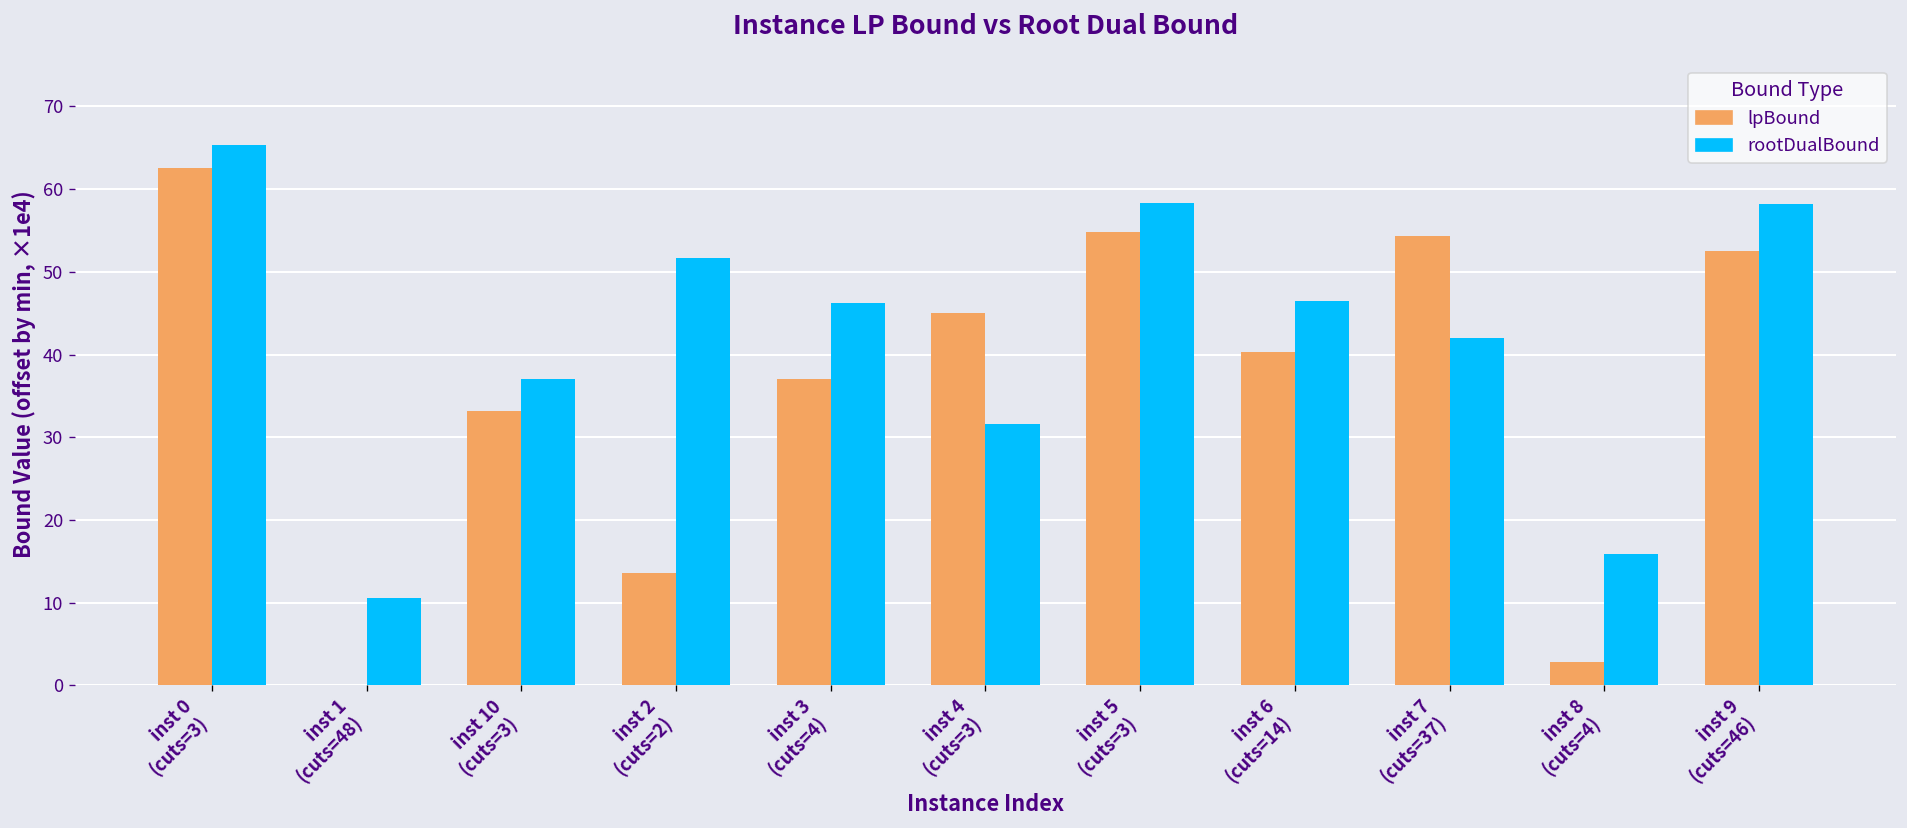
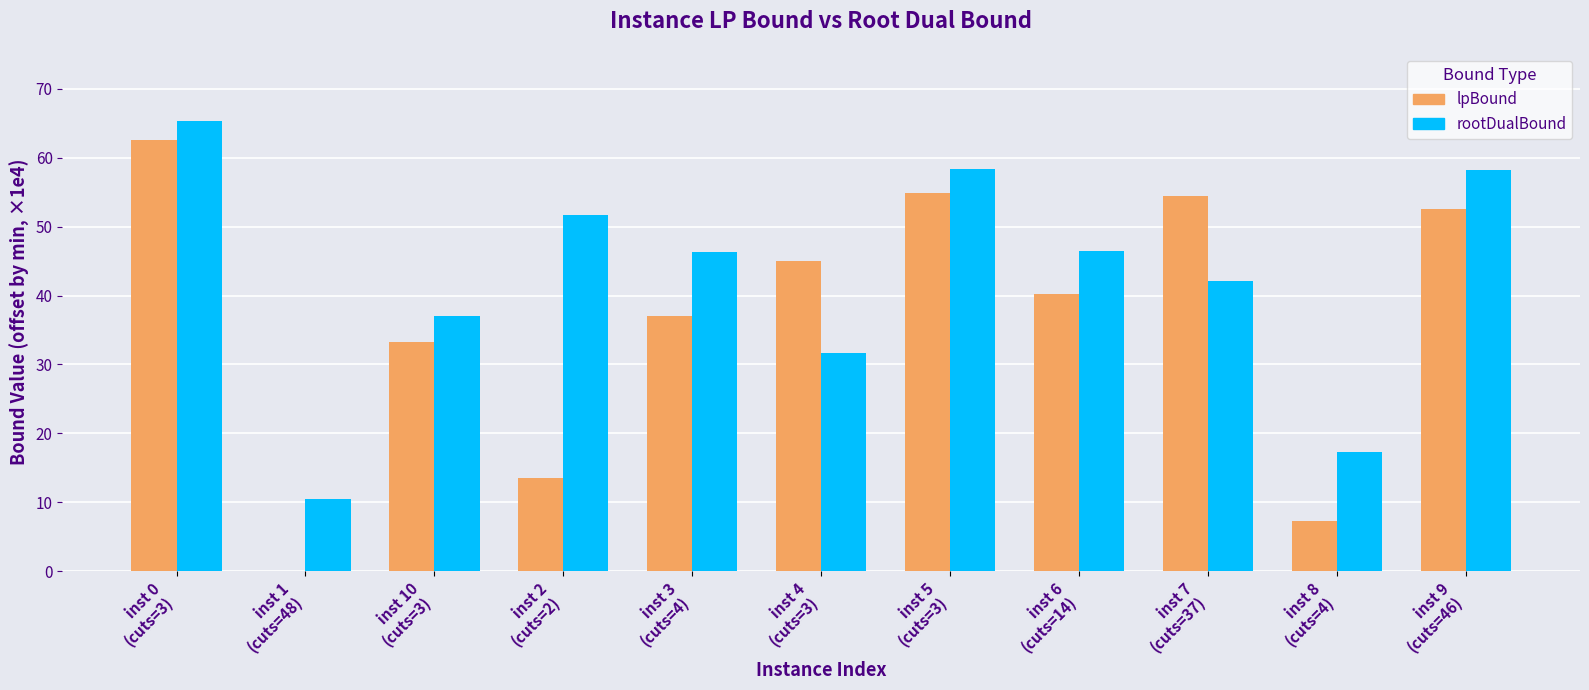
  {
    "lpBound": {
      "inst 0 (cuts=3)": 63,
      "inst 1 (cuts=48)": 0,
      "inst 10 (cuts=3)": 33,
      "inst 2 (cuts=2)": 14,
      "inst 3 (cuts=4)": 37,
      "inst 4 (cuts=3)": 45,
      "inst 5 (cuts=3)": 55,
      "inst 6 (cuts=14)": 40,
      "inst 7 (cuts=37)": 54,
-     "inst 8 (cuts=4)": 3,
+     "inst 8 (cuts=4)": 7,
      "inst 9 (cuts=46)": 53
    },
    "rootDualBound": {
      "inst 0 (cuts=3)": 65,
      "inst 1 (cuts=48)": 11,
      "inst 10 (cuts=3)": 37,
      "inst 2 (cuts=2)": 52,
      "inst 3 (cuts=4)": 46,
      "inst 4 (cuts=3)": 32,
      "inst 5 (cuts=3)": 58,
      "inst 6 (cuts=14)": 47,
      "inst 7 (cuts=37)": 42,
-     "inst 8 (cuts=4)": 16,
+     "inst 8 (cuts=4)": 17,
      "inst 9 (cuts=46)": 58
    }
  }
